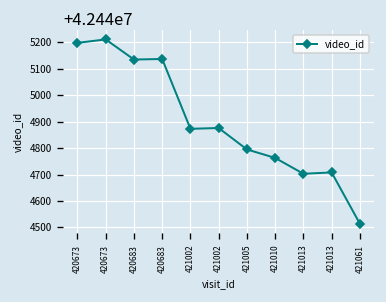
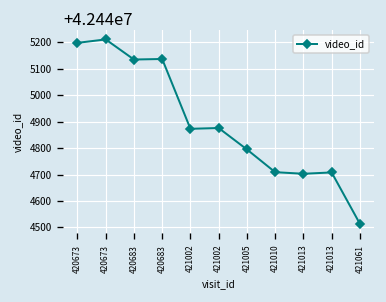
  {
    "421005": 42444800,
-   "421010": 42444760,
+   "421010": 42444710,
    "421061": 42444510
  }
